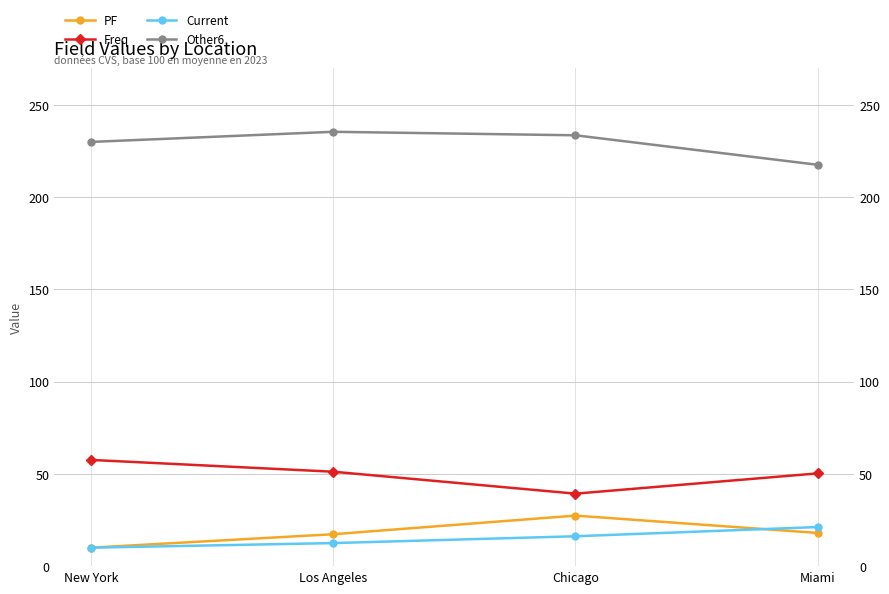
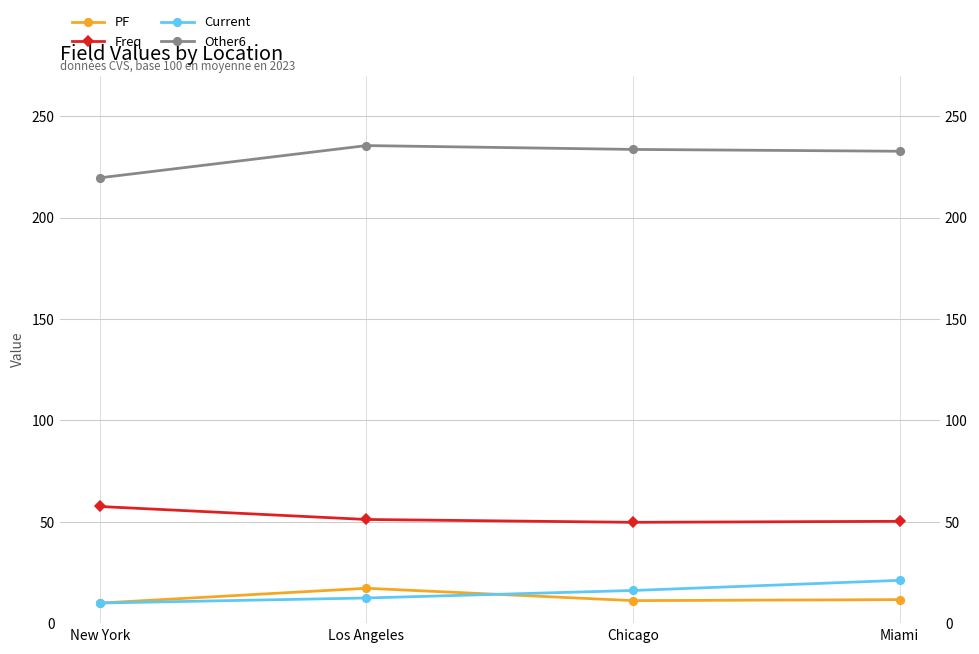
  {
    "PF": {
      "Los Angeles": 17,
-     "Chicago": 27,
-     "Miami": 18
+     "Chicago": 11,
+     "Miami": 12
    },
    "Freq": {
      "New York": 58,
      "Los Angeles": 51,
-     "Chicago": 39,
+     "Chicago": 50,
      "Miami": 50
    },
    "Current": {
      "Los Angeles": 13,
      "Chicago": 16,
      "Miami": 21
    },
    "Other6": {
-     "New York": 230,
+     "New York": 220,
      "Los Angeles": 236,
      "Chicago": 234,
-     "Miami": 218
+     "Miami": 233
    }
  }
